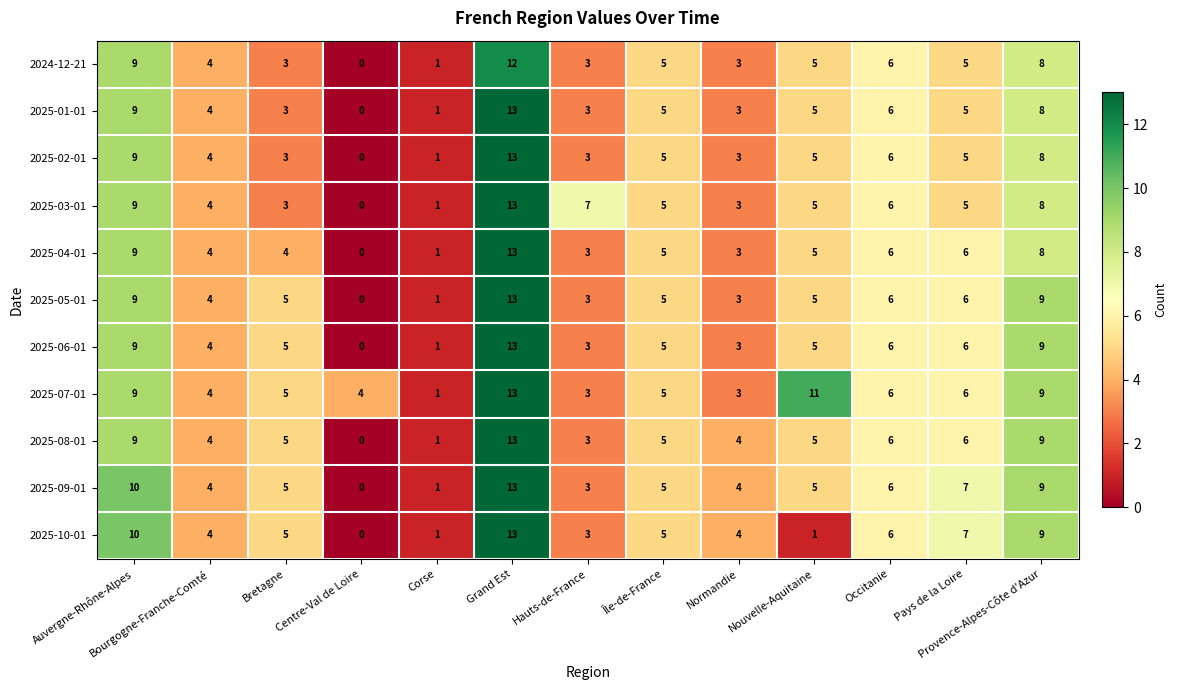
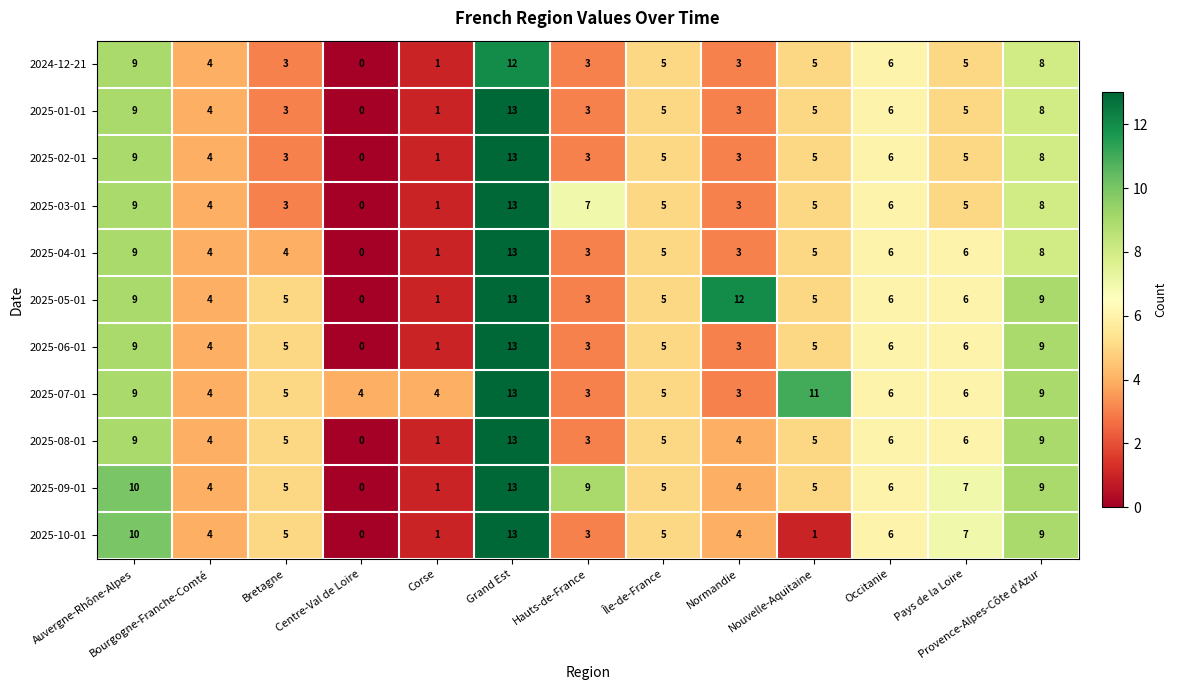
  {
    "2024-12-21": {
      "Auvergne-Rhône-Alpes": 9,
      "Bourgogne-Franche-Comté": 4,
      "Bretagne": 3,
      "Centre-Val de Loire": 0,
      "Corse": 1,
      "Grand Est": 12,
      "Hauts-de-France": 3,
      "Île-de-France": 5,
      "Normandie": 3,
      "Nouvelle-Aquitaine": 5,
      "Occitanie": 6,
      "Pays de la Loire": 5,
      "Provence-Alpes-Côte d'Azur": 8
    },
    "2025-01-01": {
      "Auvergne-Rhône-Alpes": 9,
      "Bourgogne-Franche-Comté": 4,
      "Bretagne": 3,
      "Centre-Val de Loire": 0,
      "Corse": 1,
      "Grand Est": 13,
      "Hauts-de-France": 3,
      "Île-de-France": 5,
      "Normandie": 3,
      "Nouvelle-Aquitaine": 5,
      "Occitanie": 6,
      "Pays de la Loire": 5,
      "Provence-Alpes-Côte d'Azur": 8
    },
    "2025-02-01": {
      "Auvergne-Rhône-Alpes": 9,
      "Bourgogne-Franche-Comté": 4,
      "Bretagne": 3,
      "Centre-Val de Loire": 0,
      "Corse": 1,
      "Grand Est": 13,
      "Hauts-de-France": 3,
      "Île-de-France": 5,
      "Normandie": 3,
      "Nouvelle-Aquitaine": 5,
      "Occitanie": 6,
      "Pays de la Loire": 5,
      "Provence-Alpes-Côte d'Azur": 8
    },
    "2025-03-01": {
      "Auvergne-Rhône-Alpes": 9,
      "Bourgogne-Franche-Comté": 4,
      "Bretagne": 3,
      "Centre-Val de Loire": 0,
      "Corse": 1,
      "Grand Est": 13,
      "Hauts-de-France": 7,
      "Île-de-France": 5,
      "Normandie": 3,
      "Nouvelle-Aquitaine": 5,
      "Occitanie": 6,
      "Pays de la Loire": 5,
      "Provence-Alpes-Côte d'Azur": 8
    },
    "2025-04-01": {
      "Auvergne-Rhône-Alpes": 9,
      "Bourgogne-Franche-Comté": 4,
      "Bretagne": 4,
      "Centre-Val de Loire": 0,
      "Corse": 1,
      "Grand Est": 13,
      "Hauts-de-France": 3,
      "Île-de-France": 5,
      "Normandie": 3,
      "Nouvelle-Aquitaine": 5,
      "Occitanie": 6,
      "Pays de la Loire": 6,
      "Provence-Alpes-Côte d'Azur": 8
    },
    "2025-05-01": {
      "Auvergne-Rhône-Alpes": 9,
      "Bourgogne-Franche-Comté": 4,
      "Bretagne": 5,
      "Centre-Val de Loire": 0,
      "Corse": 1,
      "Grand Est": 13,
      "Hauts-de-France": 3,
      "Île-de-France": 5,
-     "Normandie": 3,
+     "Normandie": 12,
      "Nouvelle-Aquitaine": 5,
      "Occitanie": 6,
      "Pays de la Loire": 6,
      "Provence-Alpes-Côte d'Azur": 9
    },
    "2025-06-01": {
      "Auvergne-Rhône-Alpes": 9,
      "Bourgogne-Franche-Comté": 4,
      "Bretagne": 5,
      "Centre-Val de Loire": 0,
      "Corse": 1,
      "Grand Est": 13,
      "Hauts-de-France": 3,
      "Île-de-France": 5,
      "Normandie": 3,
      "Nouvelle-Aquitaine": 5,
      "Occitanie": 6,
      "Pays de la Loire": 6,
      "Provence-Alpes-Côte d'Azur": 9
    },
    "2025-07-01": {
      "Auvergne-Rhône-Alpes": 9,
      "Bourgogne-Franche-Comté": 4,
      "Bretagne": 5,
      "Centre-Val de Loire": 4,
-     "Corse": 1,
+     "Corse": 4,
      "Grand Est": 13,
      "Hauts-de-France": 3,
      "Île-de-France": 5,
      "Normandie": 3,
      "Nouvelle-Aquitaine": 11,
      "Occitanie": 6,
      "Pays de la Loire": 6,
      "Provence-Alpes-Côte d'Azur": 9
    },
    "2025-08-01": {
      "Auvergne-Rhône-Alpes": 9,
      "Bourgogne-Franche-Comté": 4,
      "Bretagne": 5,
      "Centre-Val de Loire": 0,
      "Corse": 1,
      "Grand Est": 13,
      "Hauts-de-France": 3,
      "Île-de-France": 5,
      "Normandie": 4,
      "Nouvelle-Aquitaine": 5,
      "Occitanie": 6,
      "Pays de la Loire": 6,
      "Provence-Alpes-Côte d'Azur": 9
    },
    "2025-09-01": {
      "Auvergne-Rhône-Alpes": 10,
      "Bourgogne-Franche-Comté": 4,
      "Bretagne": 5,
      "Centre-Val de Loire": 0,
      "Corse": 1,
      "Grand Est": 13,
-     "Hauts-de-France": 3,
+     "Hauts-de-France": 9,
      "Île-de-France": 5,
      "Normandie": 4,
      "Nouvelle-Aquitaine": 5,
      "Occitanie": 6,
      "Pays de la Loire": 7,
      "Provence-Alpes-Côte d'Azur": 9
    },
    "2025-10-01": {
      "Auvergne-Rhône-Alpes": 10,
      "Bourgogne-Franche-Comté": 4,
      "Bretagne": 5,
      "Centre-Val de Loire": 0,
      "Corse": 1,
      "Grand Est": 13,
      "Hauts-de-France": 3,
      "Île-de-France": 5,
      "Normandie": 4,
      "Nouvelle-Aquitaine": 1,
      "Occitanie": 6,
      "Pays de la Loire": 7,
      "Provence-Alpes-Côte d'Azur": 9
    }
  }
